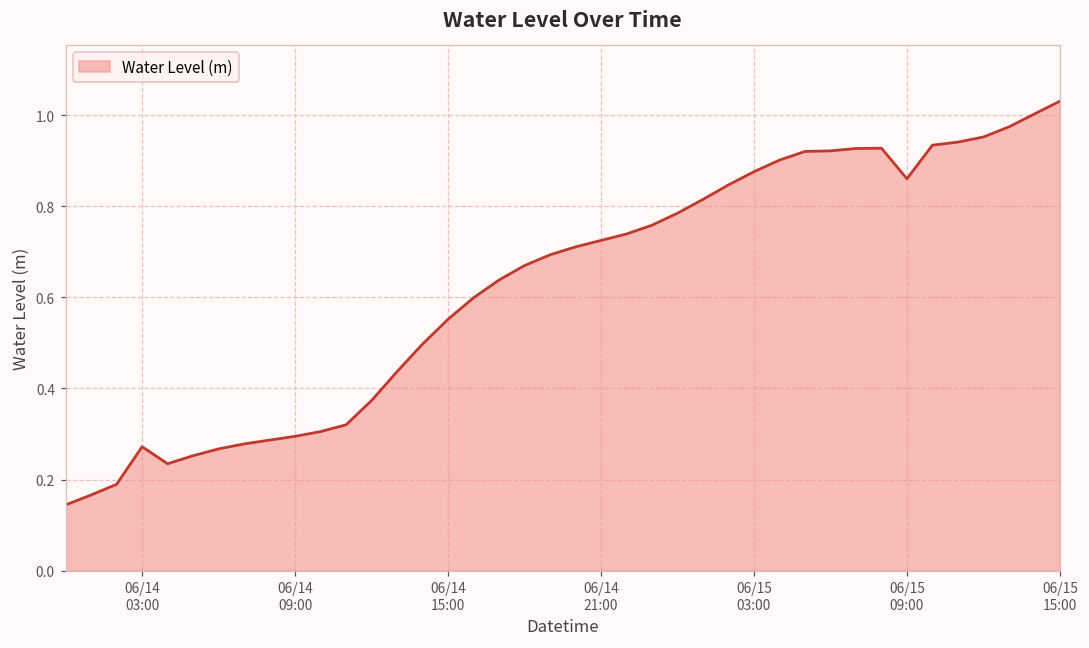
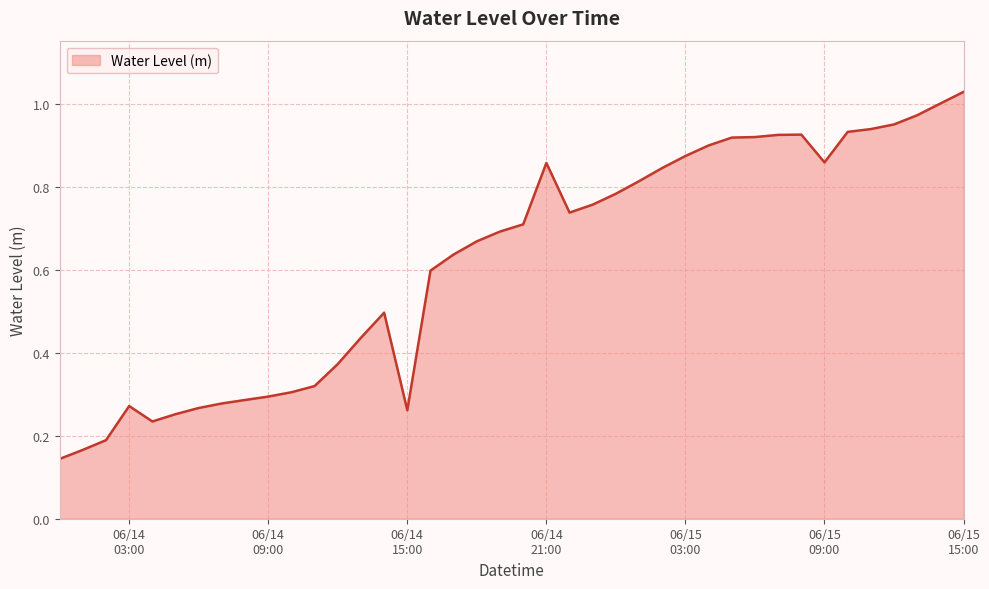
  {
    "06/14 03:00": 0.27,
    "06/14 09:00": 0.29,
-   "06/14 15:00": 0.55,
-   "06/14 21:00": 0.72,
+   "06/14 15:00": 0.26,
+   "06/14 21:00": 0.86,
    "06/15 03:00": 0.88,
    "06/15 09:00": 0.86,
    "06/15 15:00": 1.03
  }
